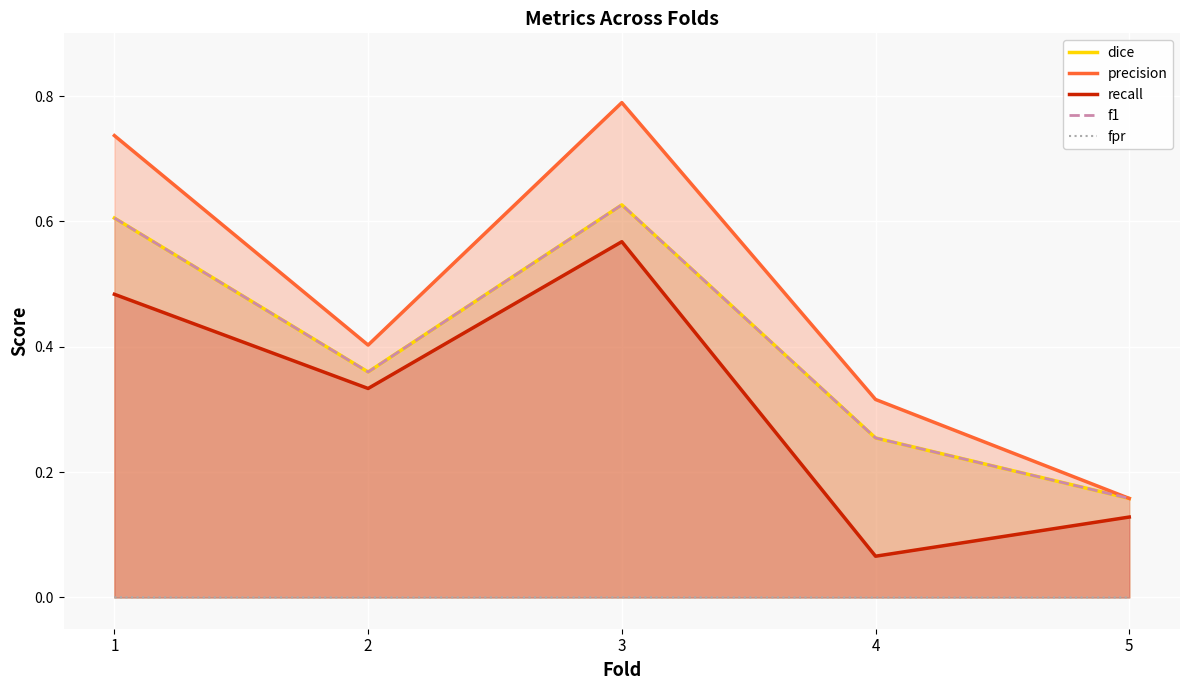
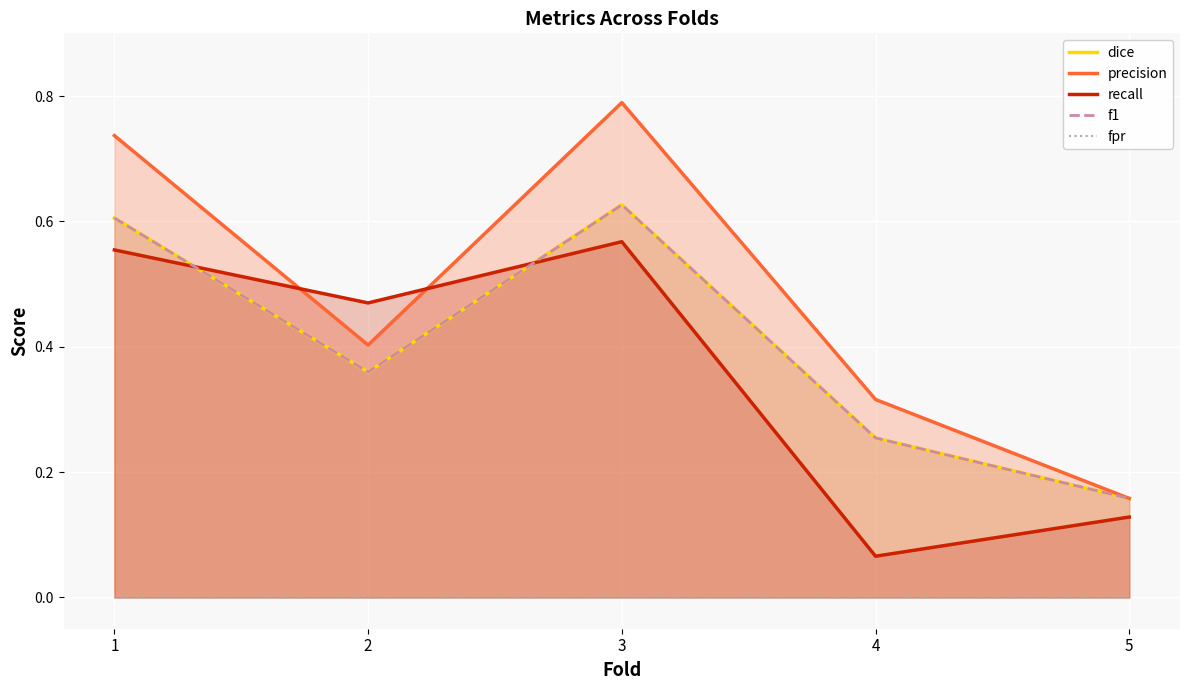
  {
    "precision": {
      "1": 0.74,
      "2": 0.40,
      "3": 0.79,
      "4": 0.32
    },
    "recall": {
-     "1": 0.48,
-     "2": 0.33,
+     "1": 0.55,
+     "2": 0.47,
      "3": 0.57,
      "4": 0.07,
      "5": 0.13
    }
  }
